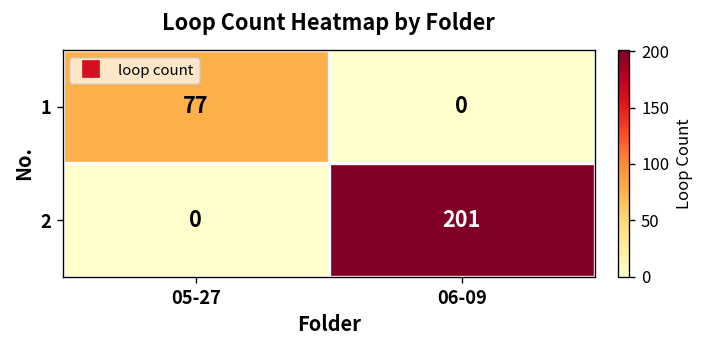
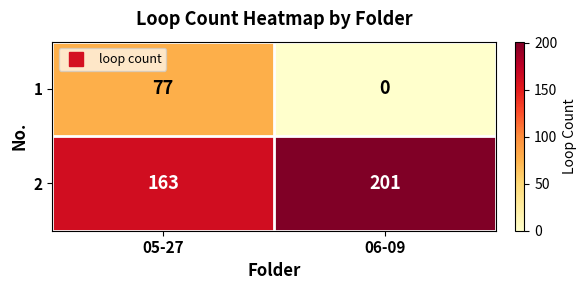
  {
    "1": {
      "05-27": 77,
      "06-09": 0
    },
    "2": {
-     "05-27": 0,
+     "05-27": 163,
      "06-09": 201
    }
  }
